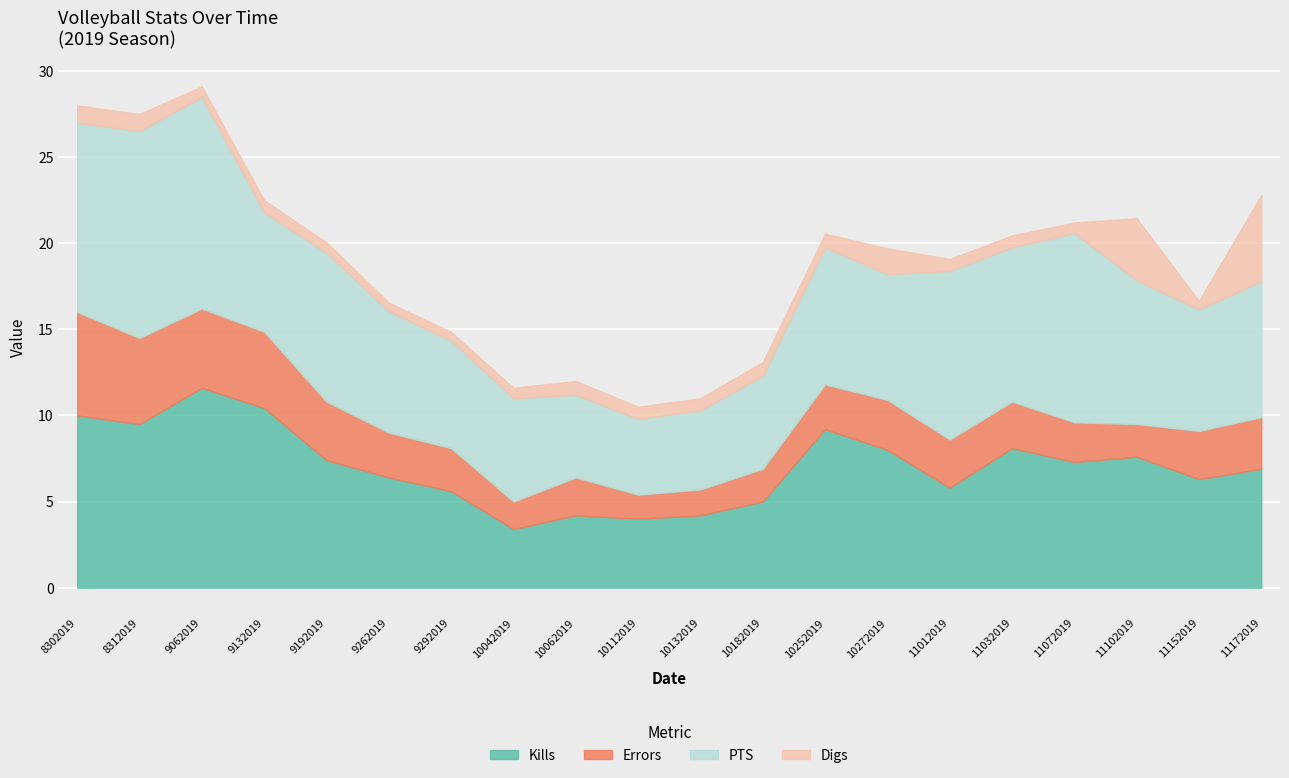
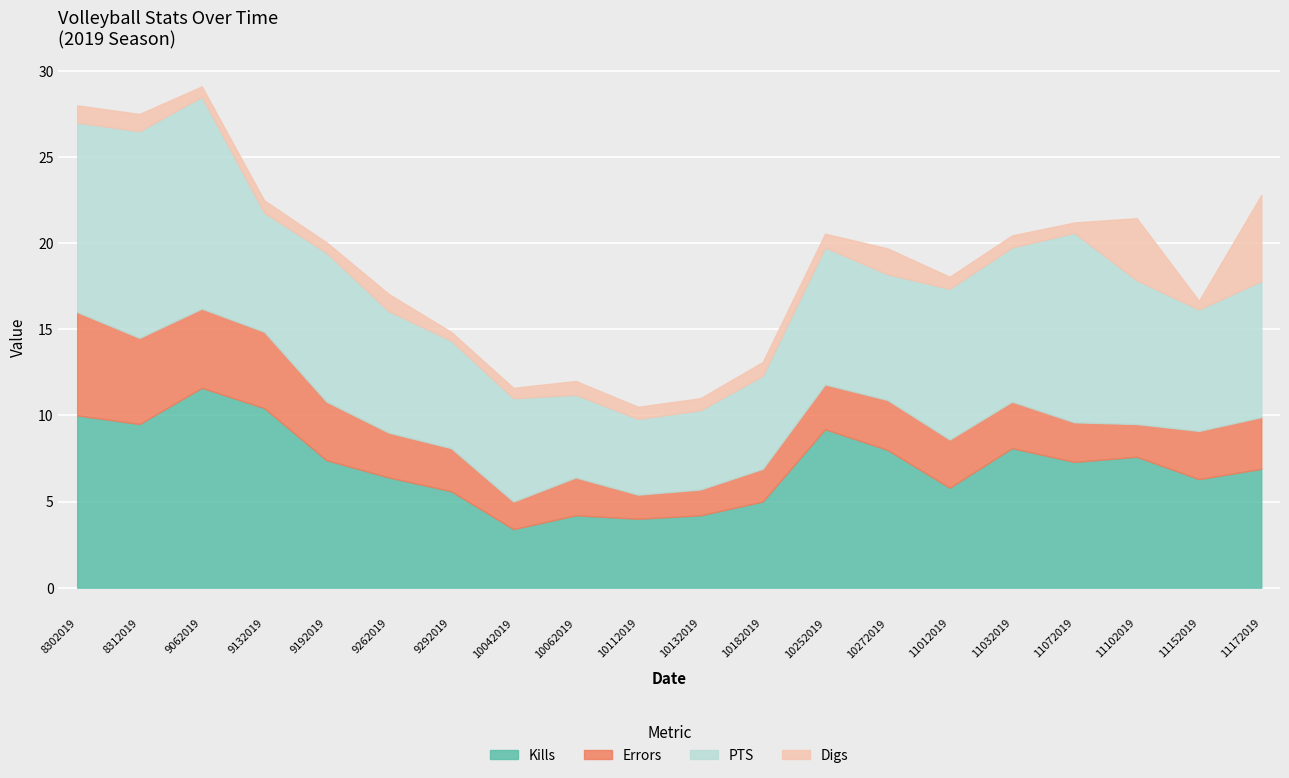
  {
    "Kills": {
      "8302019": 10.0,
      "8312019": 9.5,
      "9062019": 11.6,
      "9132019": 10.4,
      "9192019": 7.4,
      "9262019": 6.4,
      "9292019": 5.6,
      "10042019": 3.4,
      "10062019": 4.2,
      "10112019": 4.0,
      "10132019": 4.2,
      "10182019": 5.0,
      "10252019": 9.2,
      "10272019": 8.0,
      "11012019": 5.8,
      "11032019": 8.1,
      "11072019": 7.3,
      "11102019": 7.6,
      "11152019": 6.3,
      "11172019": 6.9
    },
    "Errors": {
      "8302019": 6.0,
      "8312019": 5.0,
      "9062019": 4.6,
      "9132019": 4.4,
      "9192019": 3.4,
      "9262019": 2.6,
      "9292019": 2.5,
      "10042019": 1.6,
      "10062019": 2.2,
      "10112019": 1.4,
      "10132019": 1.5,
      "10182019": 1.9,
      "10252019": 2.6,
      "10272019": 2.9,
      "11012019": 2.8,
      "11032019": 2.7,
      "11072019": 2.3,
      "11102019": 1.9,
      "11152019": 2.8,
      "11172019": 3.0
    },
    "PTS": {
      "8302019": 11.0,
      "8312019": 12.0,
      "9062019": 12.3,
      "9132019": 6.9,
      "9192019": 8.7,
      "9262019": 7.1,
      "9292019": 6.3,
      "10042019": 6.0,
      "10062019": 4.8,
      "10112019": 4.4,
      "10132019": 4.6,
      "10182019": 5.4,
      "10252019": 8.0,
      "10272019": 7.3,
-     "11012019": 9.8,
+     "11012019": 8.8,
      "11032019": 9.0,
      "11072019": 11.0,
      "11102019": 8.4,
      "11152019": 7.0,
      "11172019": 7.9
    },
    "Digs": {
      "8302019": 1.0,
      "8312019": 1.0,
      "9062019": 0.6,
      "9132019": 0.7,
      "9192019": 0.6,
-     "9262019": 0.5,
+     "9262019": 1.0,
      "9292019": 0.5,
      "10042019": 0.6,
      "10062019": 0.8,
      "10112019": 0.7,
      "10132019": 0.7,
      "10182019": 0.8,
      "10252019": 0.8,
      "10272019": 1.5,
      "11012019": 0.7,
      "11032019": 0.7,
      "11072019": 0.6,
      "11102019": 3.6,
      "11152019": 0.5,
      "11172019": 5.0
    }
  }
